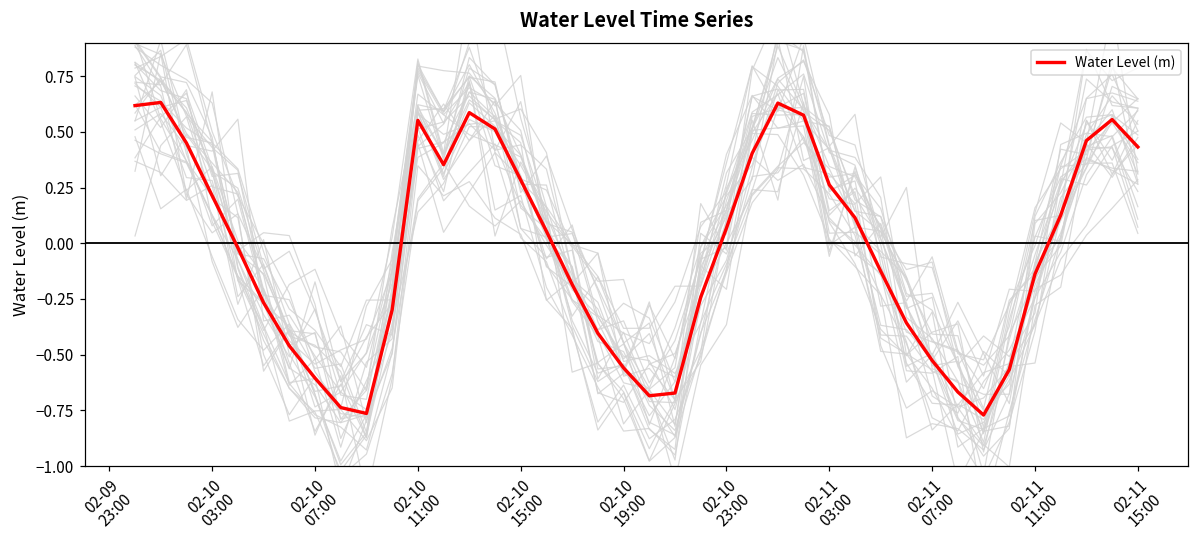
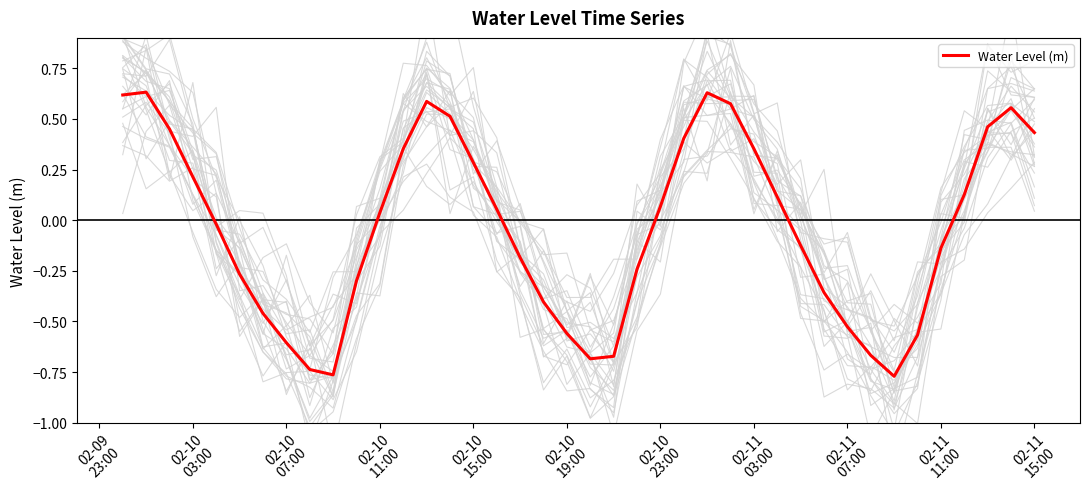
  {
    "Water Level (m)": {
-     "02-10 11:00": 0.55,
-     "02-11 03:00": 0.26
+     "02-10 11:00": 0.04,
+     "02-11 03:00": 0.35
    }
  }
